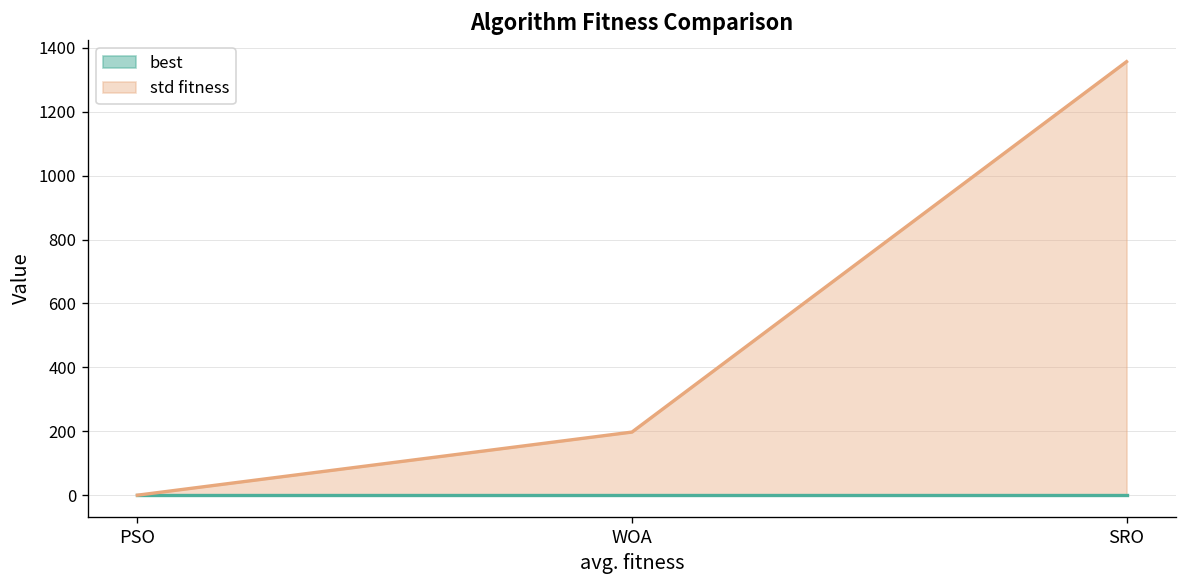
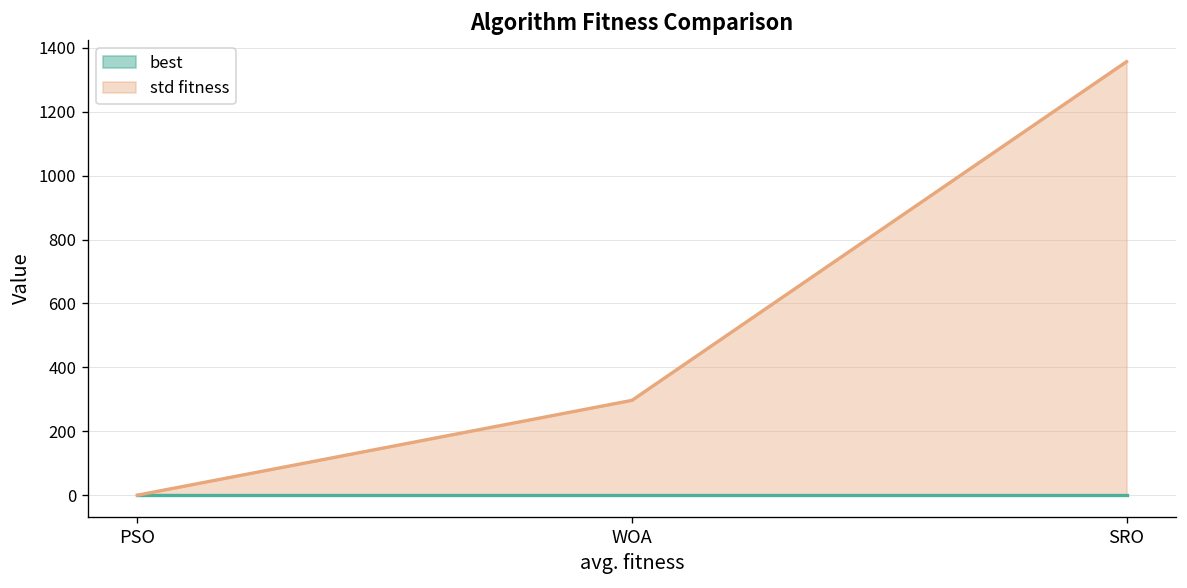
  {
    "best": {
      "WOA": 0,
      "SRO": 0
    },
    "std fitness": {
-     "WOA": 200,
+     "WOA": 300,
      "SRO": 1360
    }
  }
